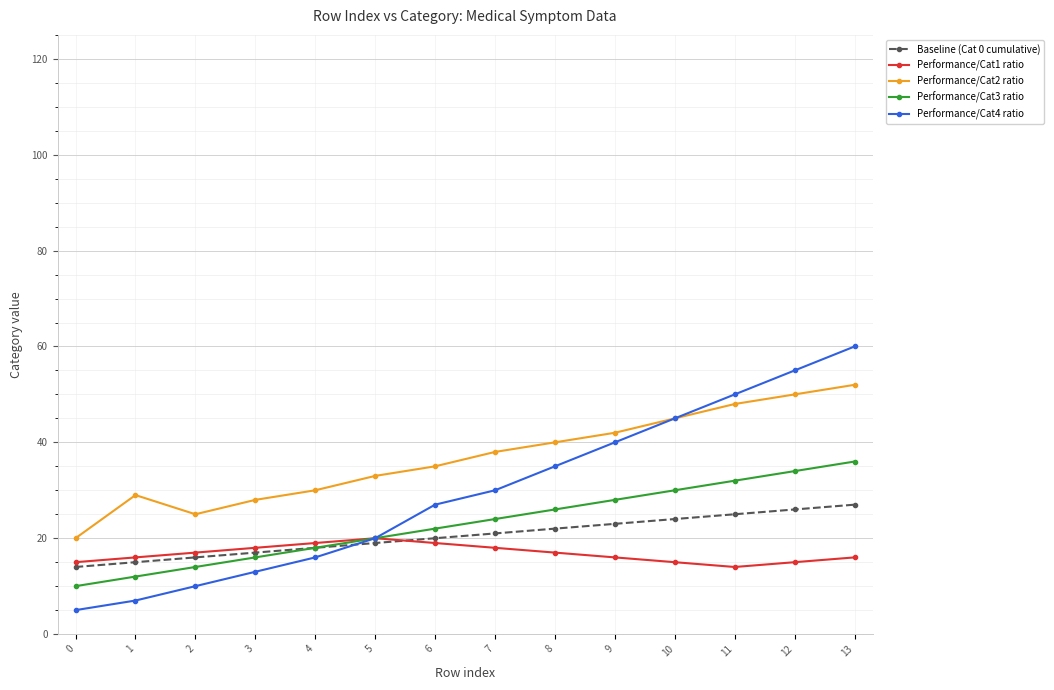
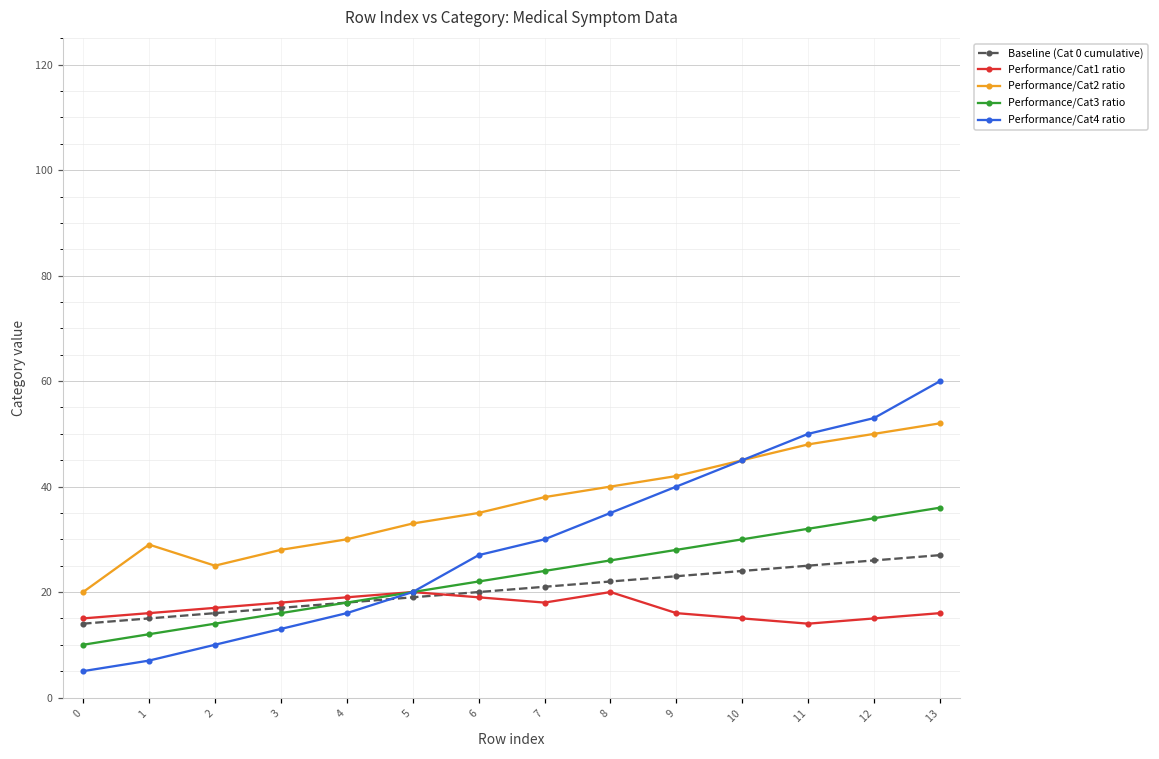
  {
    "Baseline (Cat 0 cumulative)": {
      "0": 14,
      "1": 15,
      "2": 16,
      "3": 17,
      "5": 19,
      "6": 20,
      "7": 21,
      "8": 22,
      "9": 23,
      "10": 24,
      "11": 25,
      "12": 26,
      "13": 27
    },
    "Performance/Cat1 ratio": {
      "0": 15,
      "1": 16,
      "2": 17,
      "3": 18,
      "4": 19,
      "6": 19,
      "7": 18,
-     "8": 17,
+     "8": 20,
      "9": 16,
      "10": 15,
      "11": 14,
      "12": 15,
      "13": 16
    },
    "Performance/Cat2 ratio": {
      "0": 20,
      "1": 29,
      "2": 25,
      "3": 28,
      "4": 30,
      "5": 33,
      "6": 35,
      "7": 38,
      "8": 40,
      "9": 42,
      "11": 48,
      "12": 50,
      "13": 52
    },
    "Performance/Cat3 ratio": {
      "0": 10,
      "1": 12,
      "2": 14,
      "3": 16,
      "6": 22,
      "7": 24,
      "8": 26,
      "9": 28,
      "10": 30,
      "11": 32,
      "12": 34,
      "13": 36
    },
    "Performance/Cat4 ratio": {
      "0": 5,
      "1": 7,
      "2": 10,
      "3": 13,
      "4": 16,
      "6": 27,
      "7": 30,
      "8": 35,
      "9": 40,
      "11": 50,
-     "12": 55,
+     "12": 53,
      "13": 60
    }
  }
